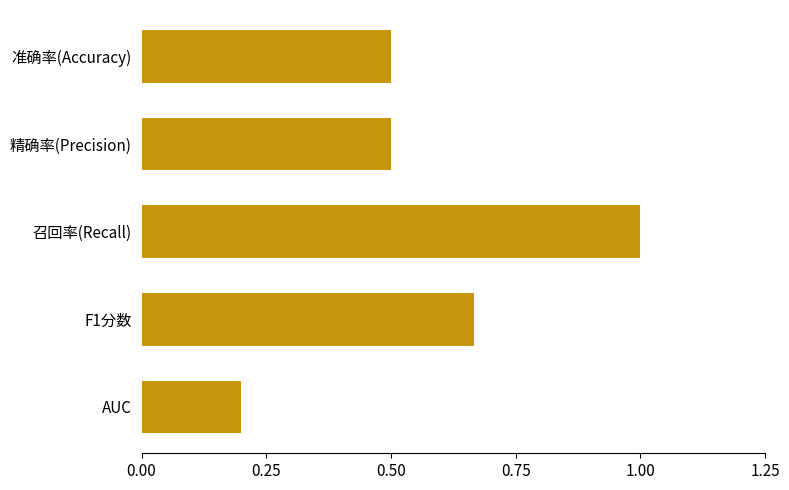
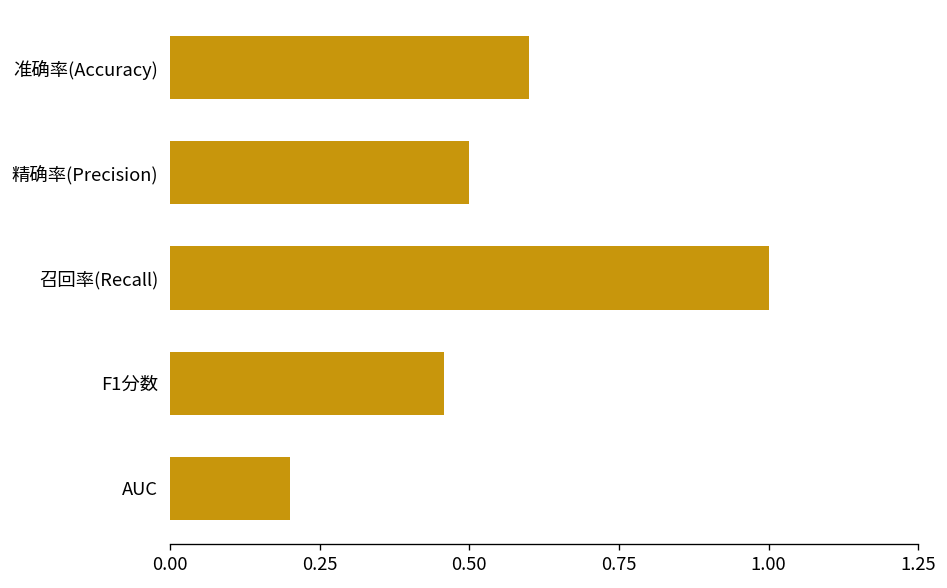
  {
-   "准确率(Accuracy)": 0.5,
+   "准确率(Accuracy)": 0.6,
    "精确率(Precision)": 0.50,
    "召回率(Recall)": 1.00,
-   "F1分数": 0.67,
+   "F1分数": 0.46,
    "AUC": 0.20
  }
